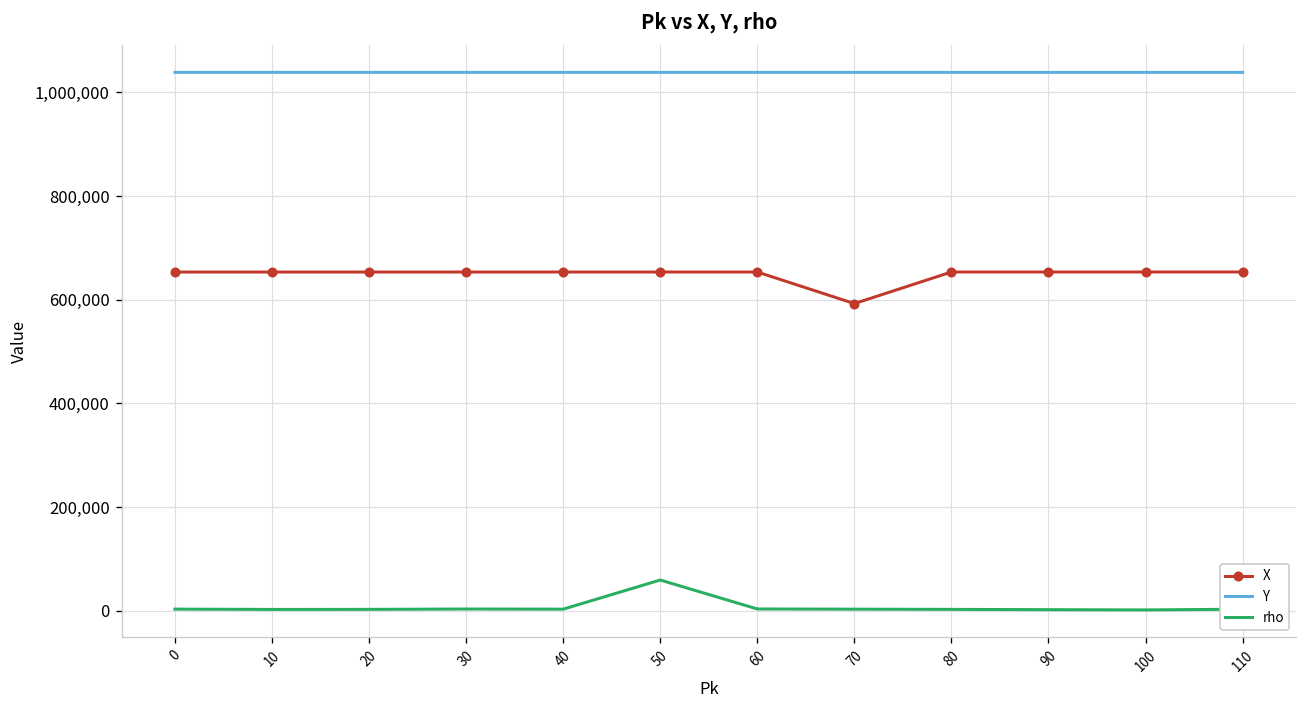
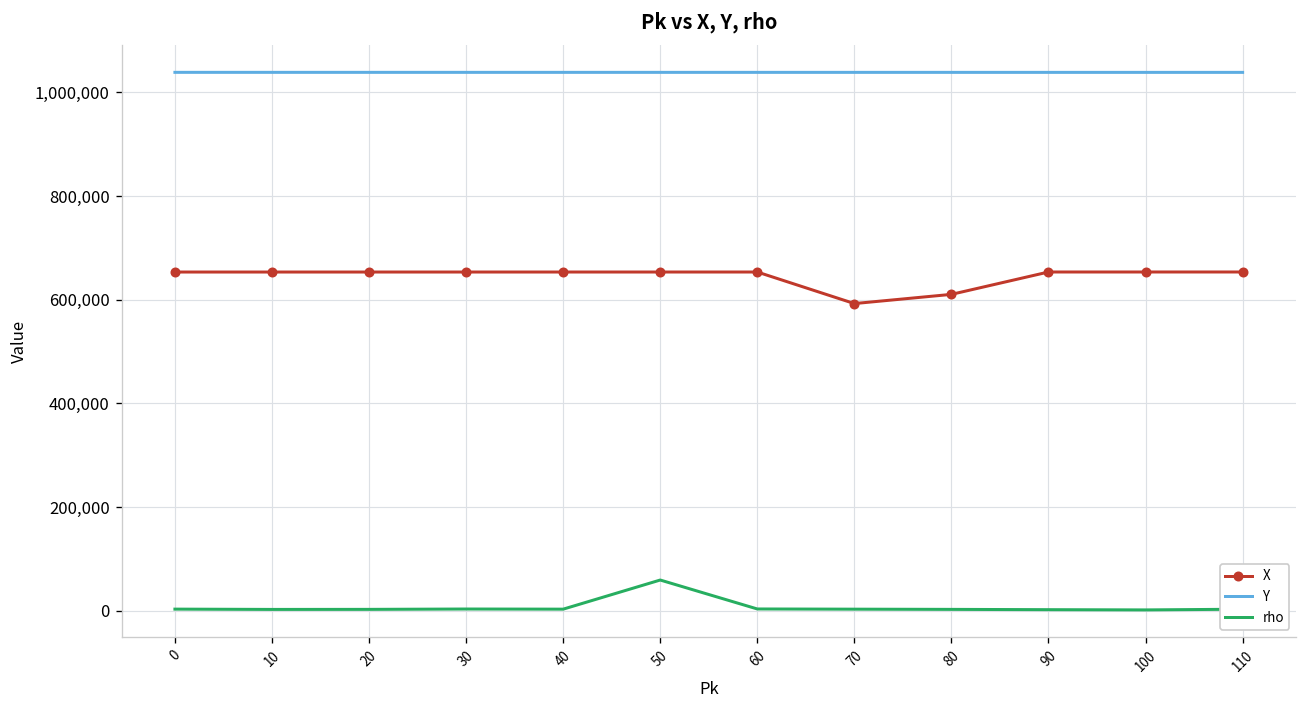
  {
    "X": {
      "0": "650,000",
      "10": "650,000",
      "20": "650,000",
      "30": "650,000",
      "40": "650,000",
      "50": "650,000",
      "60": "650,000",
      "70": "590,000",
-     "80": "650,000",
+     "80": "610,000",
      "90": "650,000",
      "100": "650,000",
      "110": "650,000"
    },
    "Y": {
      "0": "1,040,000",
      "10": "1,040,000",
      "20": "1,040,000",
      "30": "1,040,000",
      "40": "1,040,000",
      "50": "1,040,000",
      "60": "1,040,000",
      "70": "1,040,000",
      "80": "1,040,000",
      "90": "1,040,000",
      "100": "1,040,000",
      "110": "1,040,000"
    },
    "rho": {
      "0": "0",
      "10": "0",
      "20": "0",
      "30": "0",
      "40": "0",
      "50": "60,000",
      "60": "0",
      "70": "0",
      "80": "0",
      "90": "0",
      "100": "0"
    }
  }
